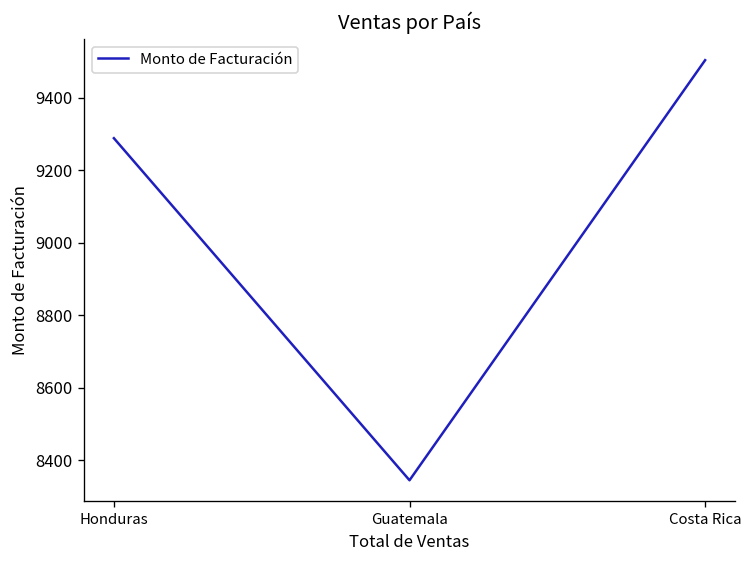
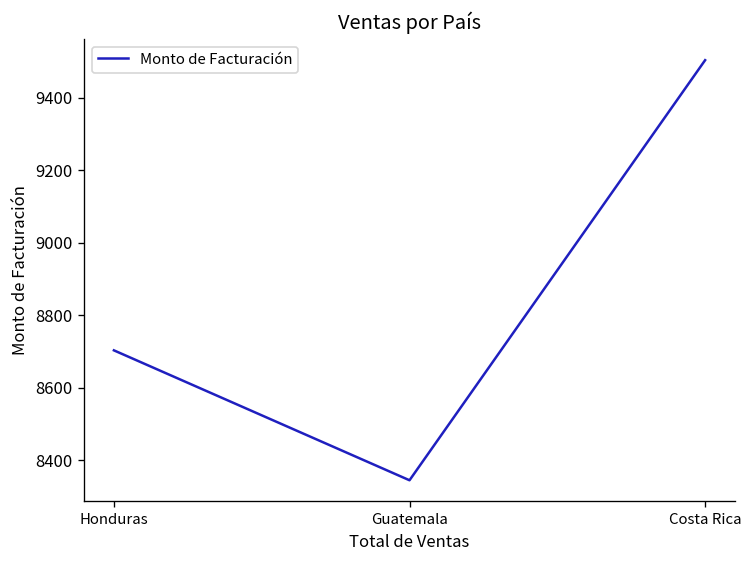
  {
-   "Honduras": 9290,
+   "Honduras": 8700,
    "Guatemala": 8340,
    "Costa Rica": 9500
  }
